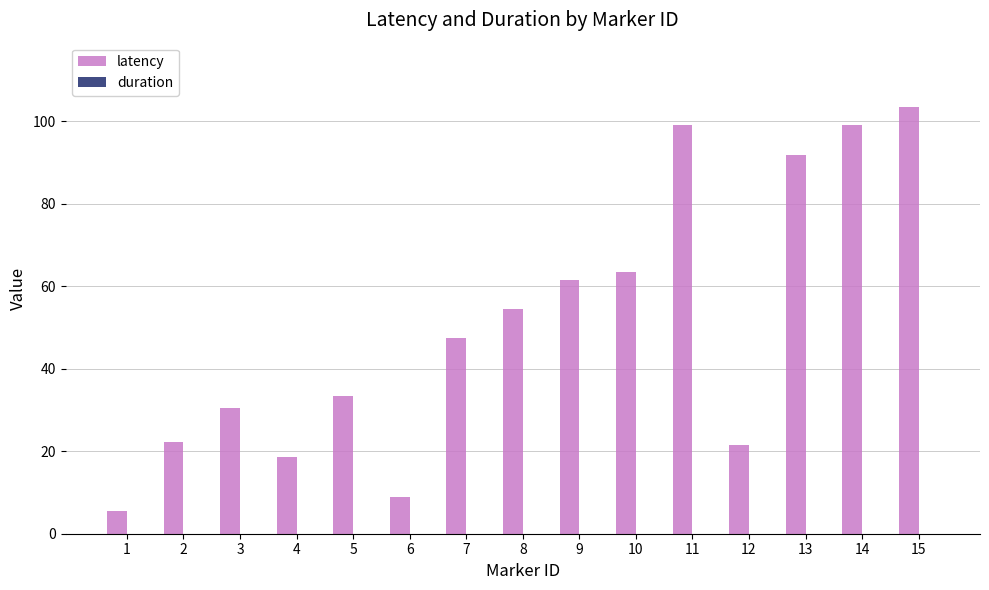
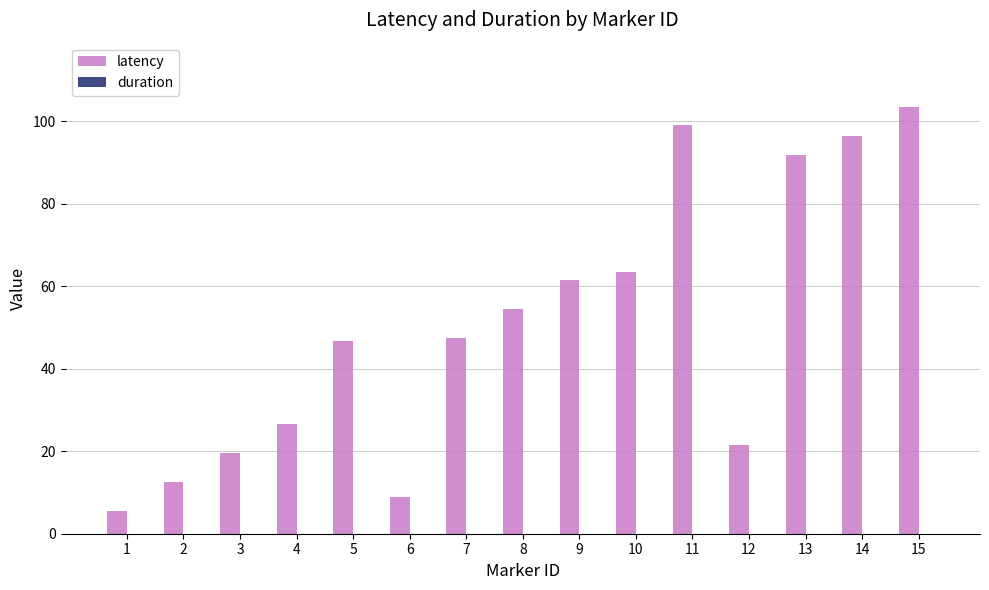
  {
    "latency": {
      "1": 5,
-     "2": 22,
-     "3": 31,
-     "4": 19,
-     "5": 34,
+     "2": 12,
+     "3": 20,
+     "4": 27,
+     "5": 47,
      "6": 9,
      "7": 48,
      "8": 55,
      "9": 62,
      "10": 63,
      "11": 99,
      "12": 21,
      "13": 92,
-     "14": 99,
+     "14": 97,
      "15": 104
    },
    "duration": {
      "1": 0,
      "2": 0,
      "3": 0,
      "4": 0,
      "5": 0,
      "6": 0,
      "7": 0,
      "8": 0,
      "9": 0,
      "10": 0,
      "11": 0,
      "12": 0,
      "13": 0,
      "14": 0,
      "15": 0
    }
  }
